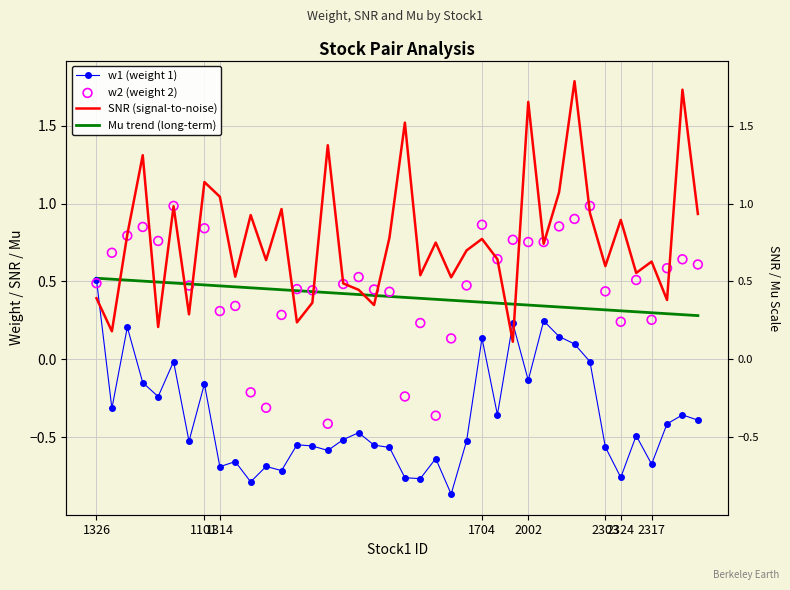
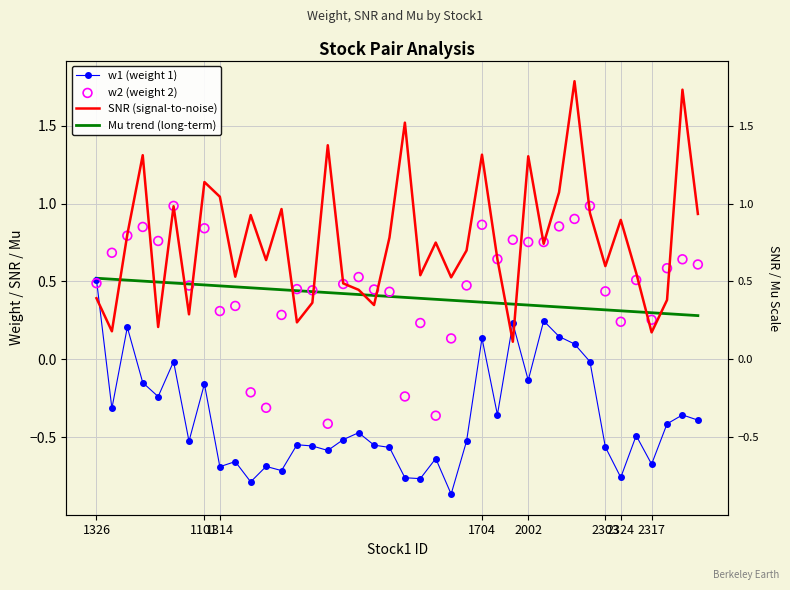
  {
    "w1 (weight 1)": {
      "1704": 0.14,
      "2002": -0.13,
      "2317": -0.67
    },
    "SNR (signal-to-noise)": {
      "1326": 0.39,
-     "1704": 0.77,
-     "2002": 1.65,
-     "2317": 0.63
+     "1704": 1.31,
+     "2002": 1.30,
+     "2317": 0.17
    },
    "Mu trend (long-term)": {
      "1704": 0.37,
      "2002": 0.35,
      "2317": 0.30
    }
  }
